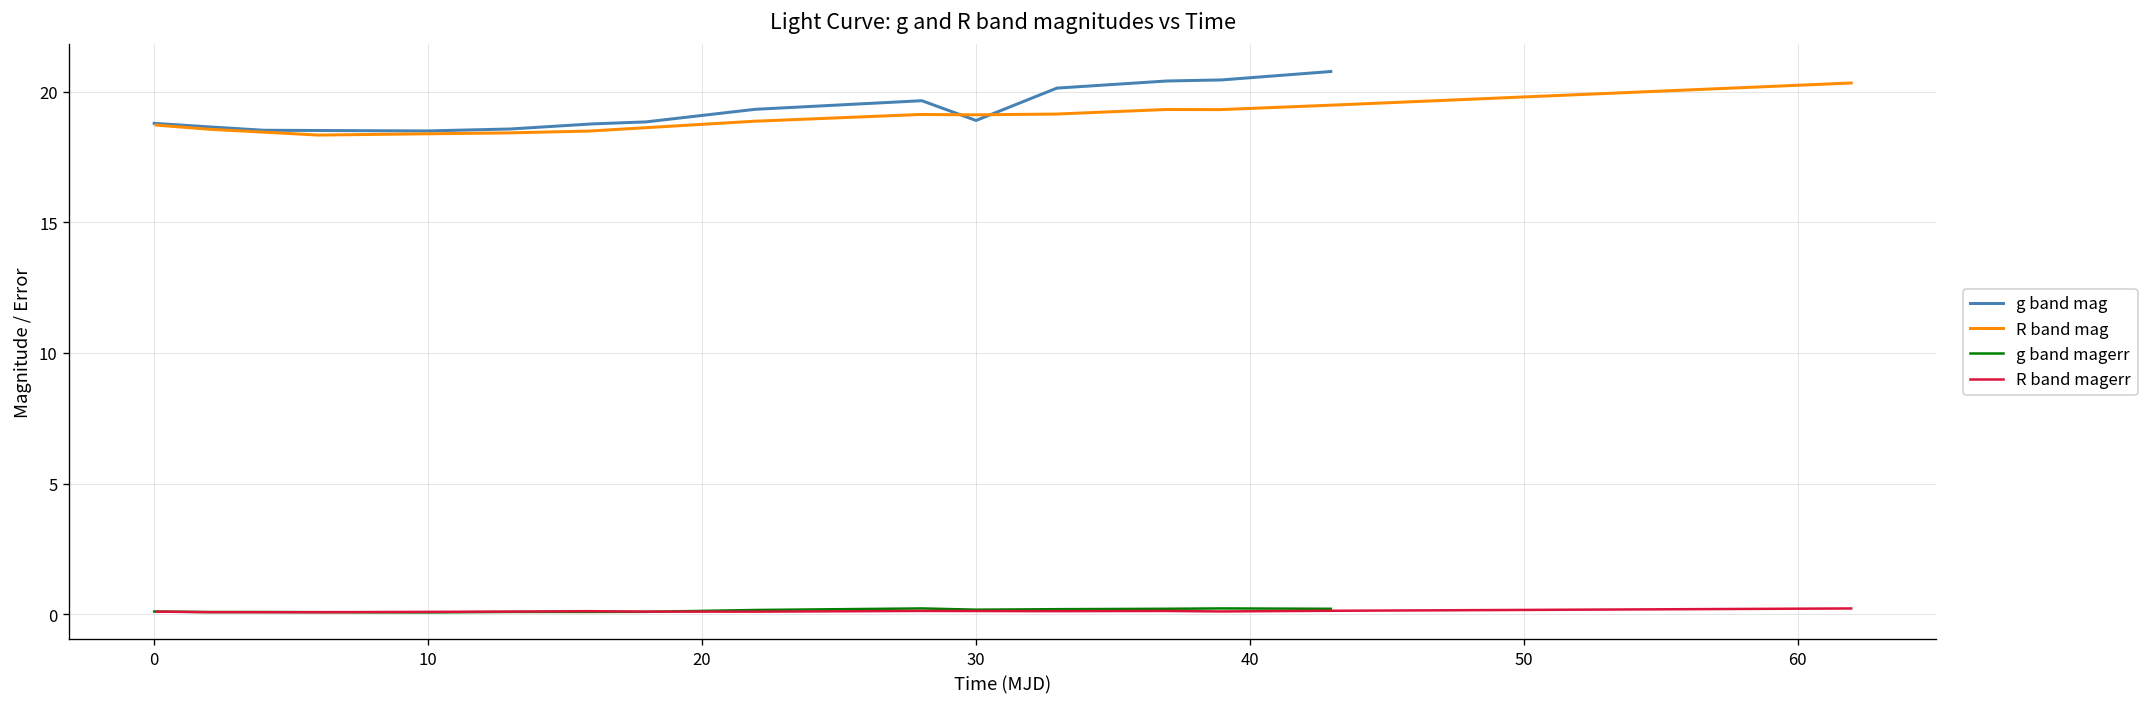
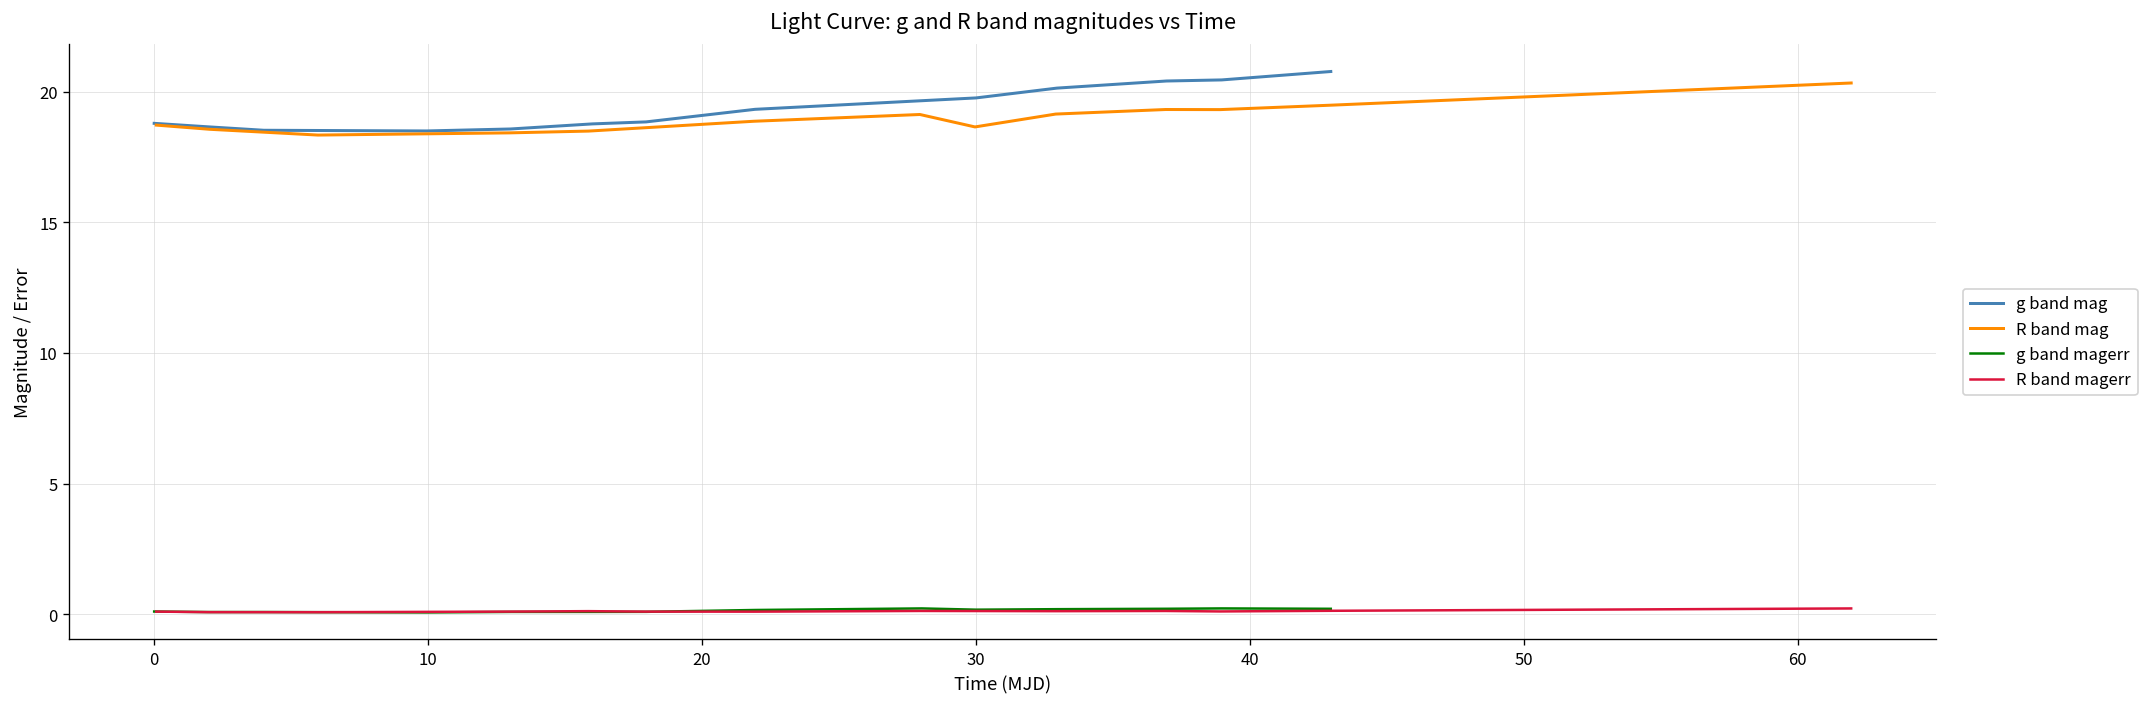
  {
    "g band mag": {
-     "30": 18.9
+     "30": 19.8
    },
    "R band mag": {
-     "30": 19.1
+     "30": 18.7
    }
  }
